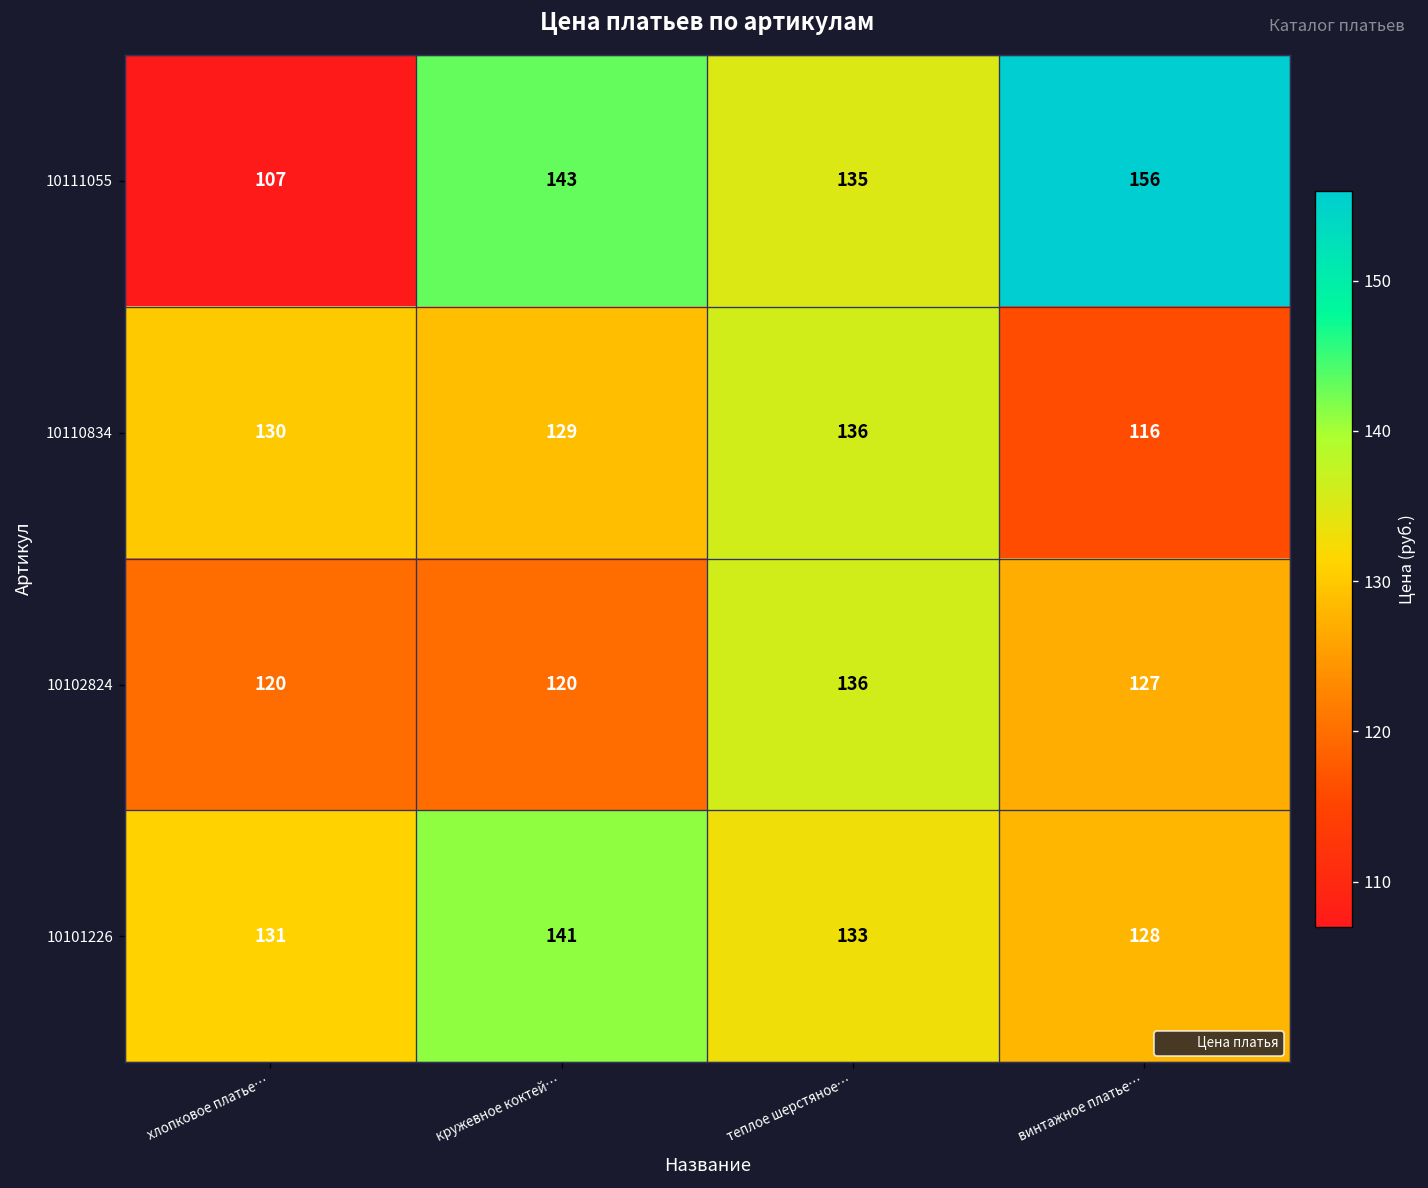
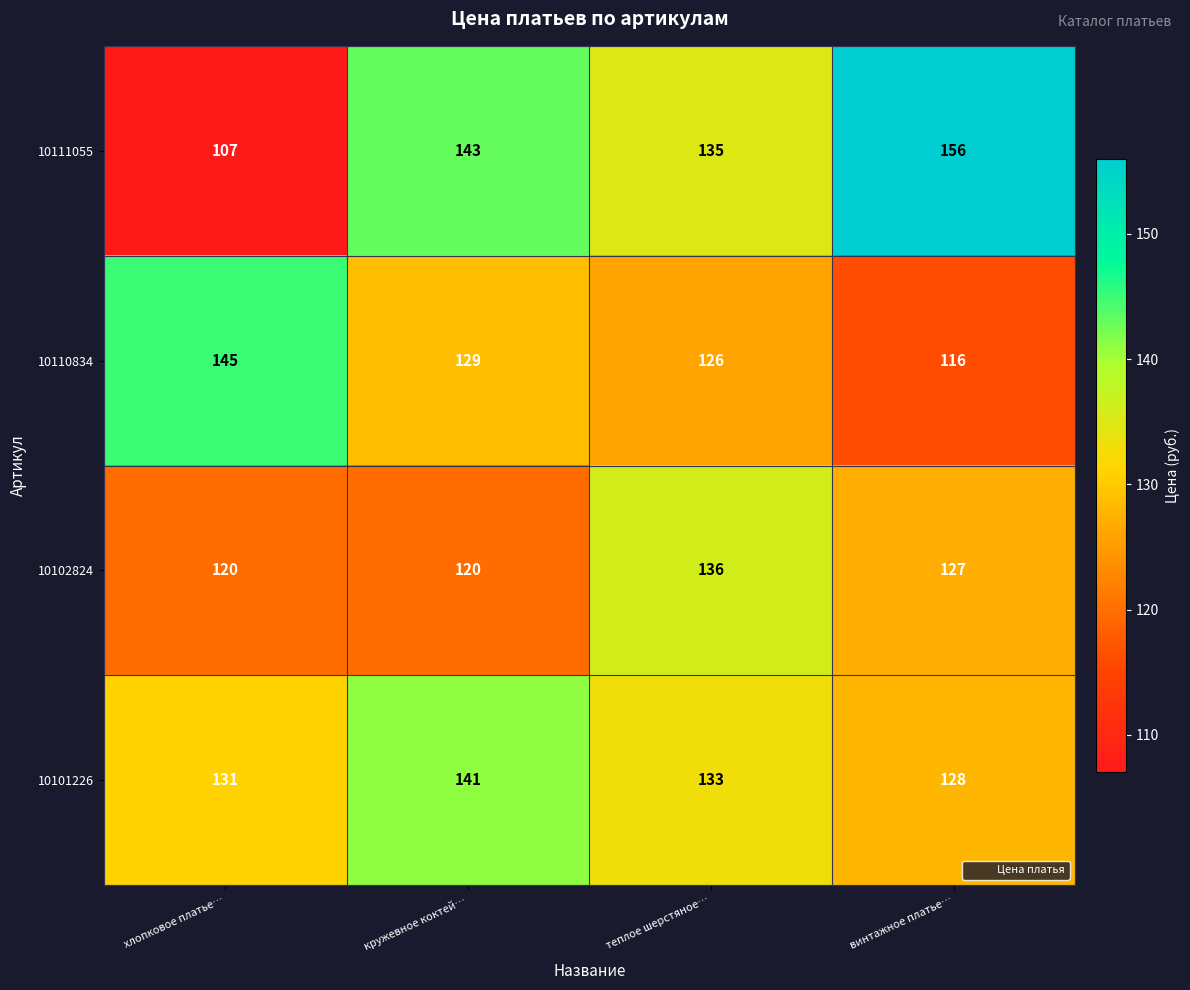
  {
    "10111055": {
      "хлопковое платье…": 107,
      "кружевное коктей…": 143,
      "теплое шерстяное…": 135,
      "винтажное платье…": 156
    },
    "10110834": {
-     "хлопковое платье…": 130,
+     "хлопковое платье…": 145,
      "кружевное коктей…": 129,
-     "теплое шерстяное…": 136,
+     "теплое шерстяное…": 126,
      "винтажное платье…": 116
    },
    "10102824": {
      "хлопковое платье…": 120,
      "кружевное коктей…": 120,
      "теплое шерстяное…": 136,
      "винтажное платье…": 127
    },
    "10101226": {
      "хлопковое платье…": 131,
      "кружевное коктей…": 141,
      "теплое шерстяное…": 133,
      "винтажное платье…": 128
    }
  }
